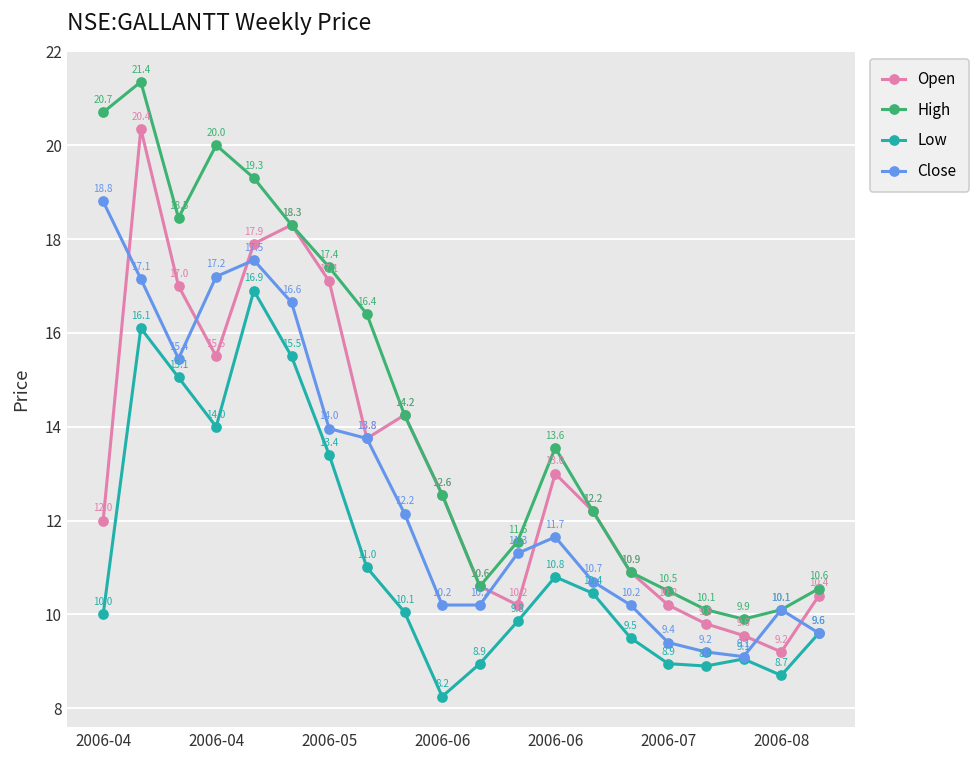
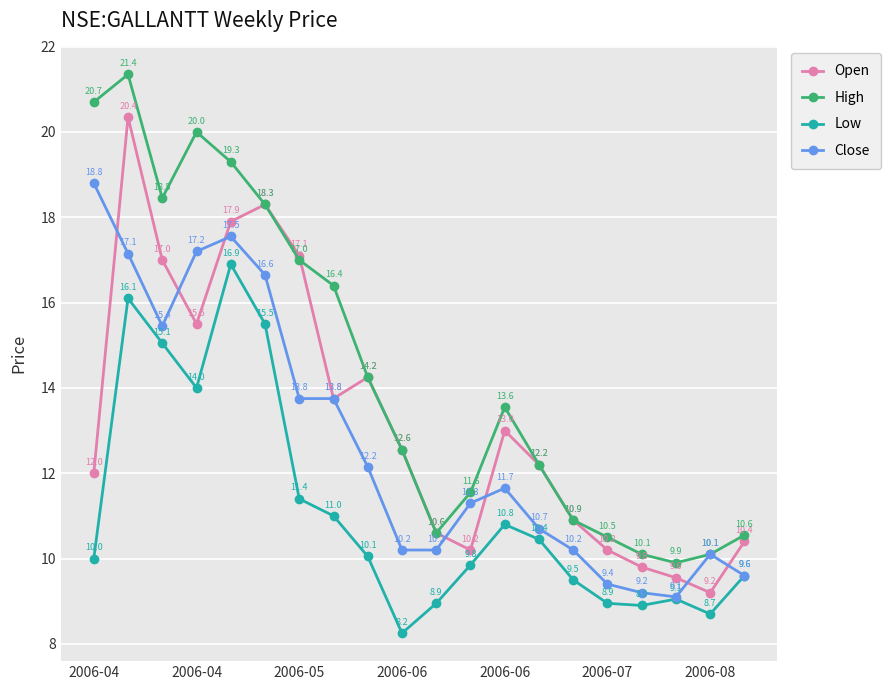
  {
    "Open": {
      "2006-08": 9.2
    },
    "High": {
-     "2006-05": 17.4,
+     "2006-05": 17.0,
      "2006-07": 10.5
    },
    "Low": {
-     "2006-05": 13.4,
+     "2006-05": 11.4,
      "2006-07": 8.9,
      "2006-08": 8.7
    },
    "Close": {
-     "2006-05": 14.0,
+     "2006-05": 13.8,
      "2006-07": 9.4
    }
  }
